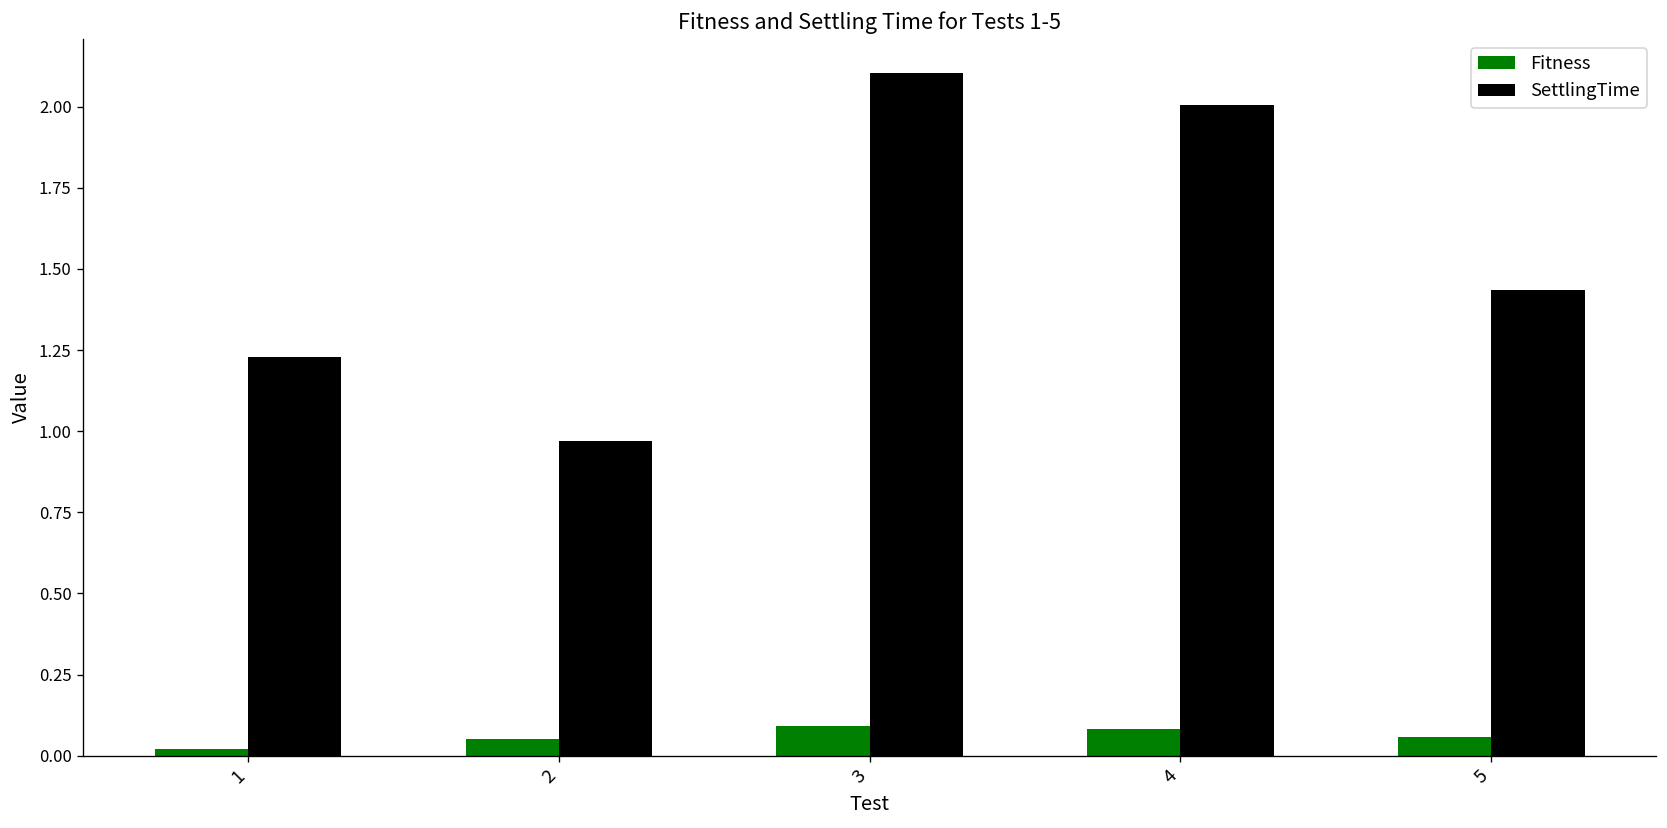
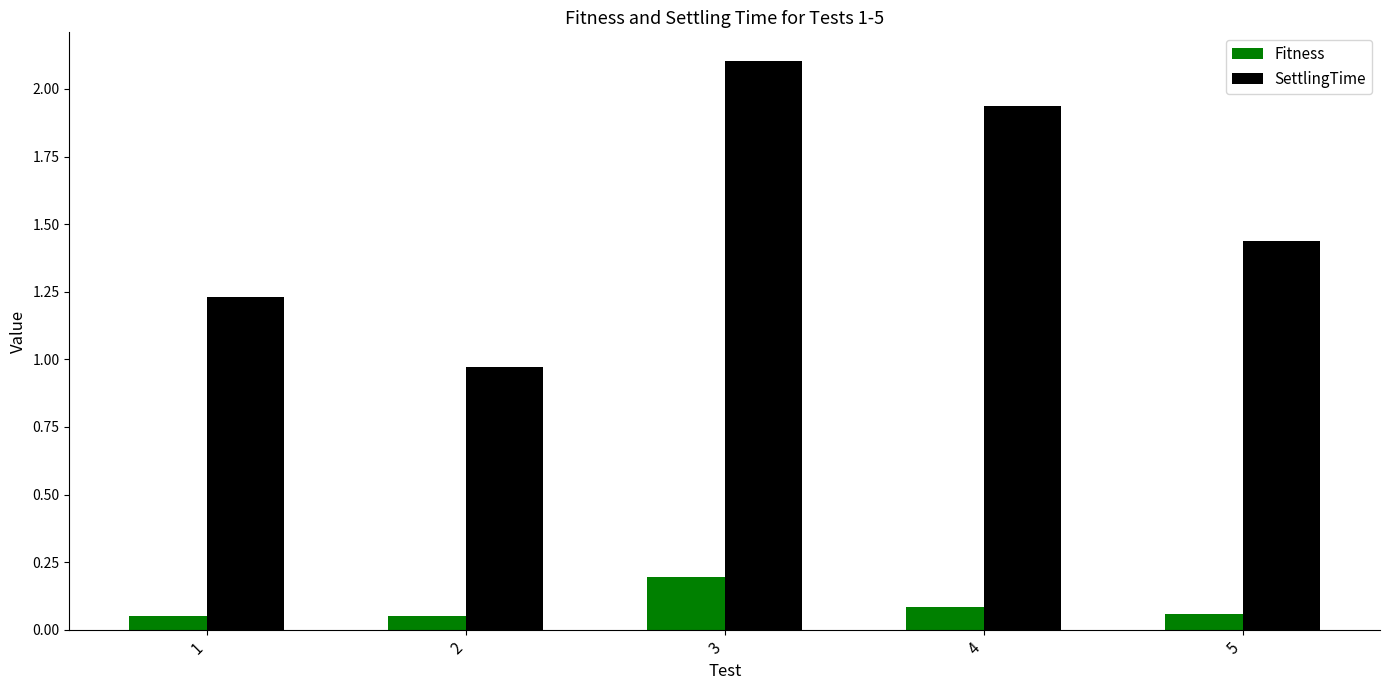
  {
    "Fitness": {
-     "1": 0.02,
+     "1": 0.05,
      "2": 0.05,
-     "3": 0.09,
+     "3": 0.20,
      "4": 0.08,
      "5": 0.06
    },
    "SettlingTime": {
      "1": 1.23,
      "2": 0.97,
      "3": 2.10,
-     "4": 2.00,
+     "4": 1.94,
      "5": 1.44
    }
  }
